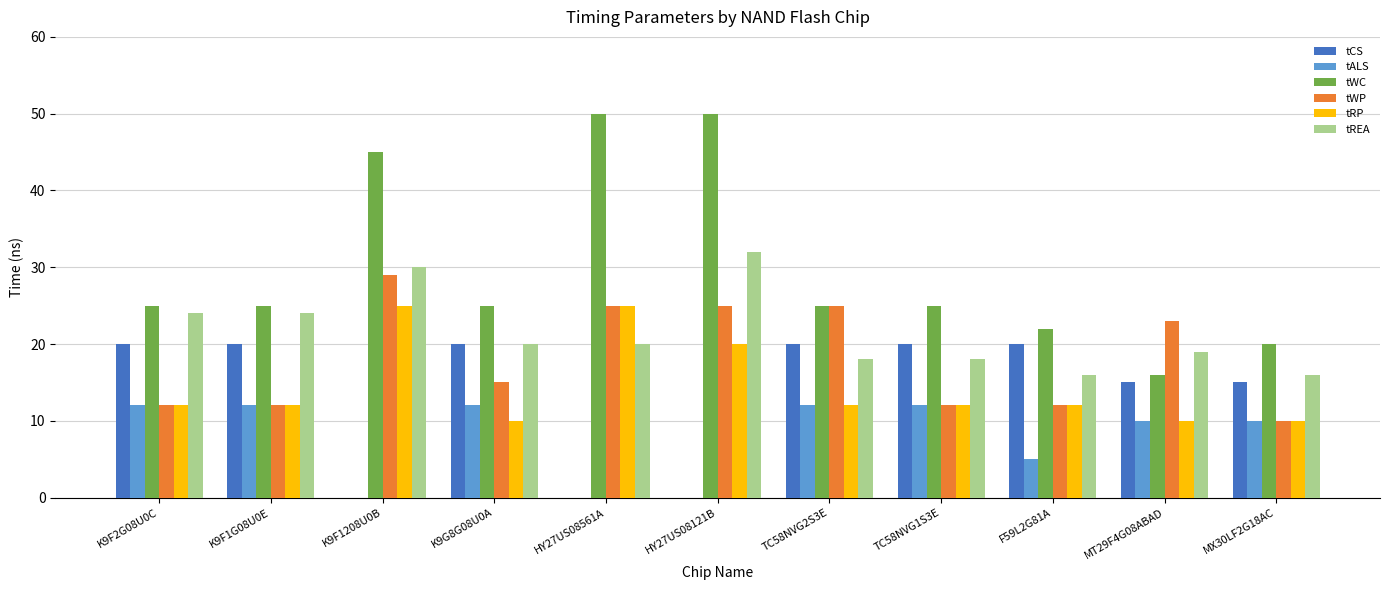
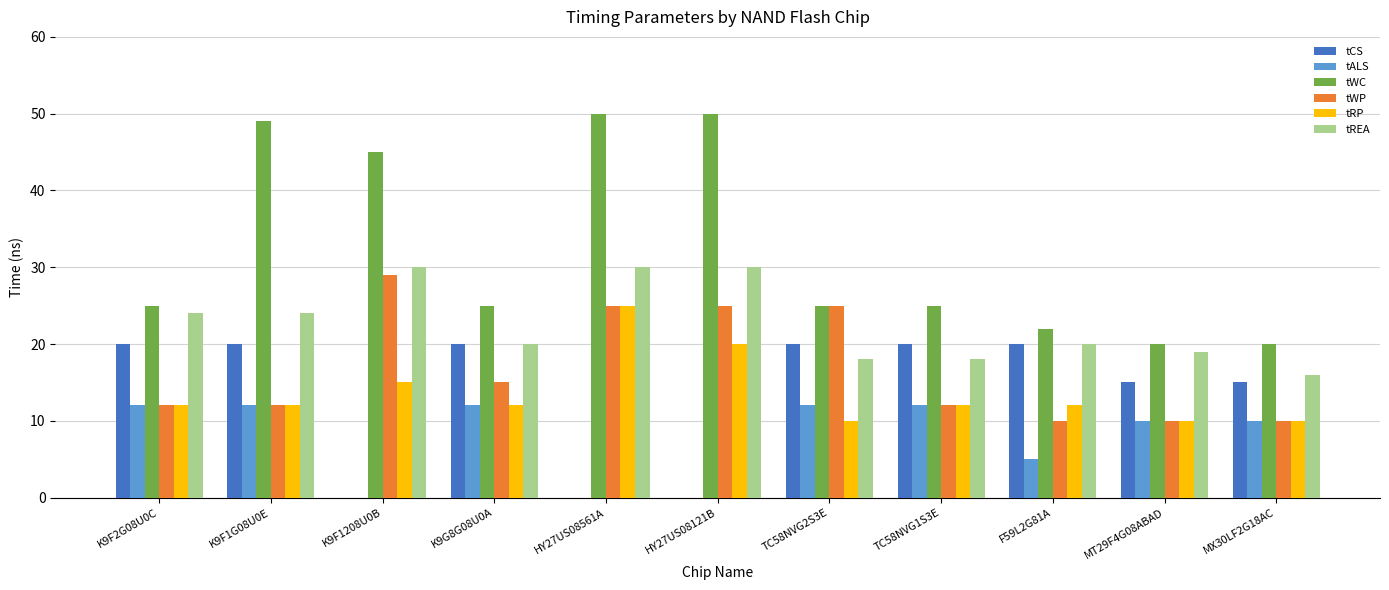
  {
    "tWC": {
      "K9F2G08U0C": 25,
-     "K9F1G08U0E": 25,
+     "K9F1G08U0E": 49,
      "K9F1208U0B": 45,
      "K9G8G08U0A": 25,
      "HY27US08561A": 50,
      "HY27US08121B": 50,
      "TC58NVG2S3E": 25,
      "TC58NVG1S3E": 25,
      "F59L2G81A": 22,
-     "MT29F4G08ABAD": 16,
+     "MT29F4G08ABAD": 20,
      "MX30LF2G18AC": 20
    },
    "tWP": {
      "K9F2G08U0C": 12,
      "K9F1G08U0E": 12,
      "K9F1208U0B": 29,
      "K9G8G08U0A": 15,
      "HY27US08561A": 25,
      "HY27US08121B": 25,
      "TC58NVG2S3E": 25,
      "TC58NVG1S3E": 12,
-     "F59L2G81A": 12,
-     "MT29F4G08ABAD": 23,
+     "F59L2G81A": 10,
+     "MT29F4G08ABAD": 10,
      "MX30LF2G18AC": 10
    },
    "tRP": {
      "K9F2G08U0C": 12,
      "K9F1G08U0E": 12,
-     "K9F1208U0B": 25,
-     "K9G8G08U0A": 10,
+     "K9F1208U0B": 15,
+     "K9G8G08U0A": 12,
      "HY27US08561A": 25,
      "HY27US08121B": 20,
-     "TC58NVG2S3E": 12,
+     "TC58NVG2S3E": 10,
      "TC58NVG1S3E": 12,
      "F59L2G81A": 12,
      "MT29F4G08ABAD": 10,
      "MX30LF2G18AC": 10
    },
    "tREA": {
      "K9F2G08U0C": 24,
      "K9F1G08U0E": 24,
      "K9F1208U0B": 30,
      "K9G8G08U0A": 20,
-     "HY27US08561A": 20,
-     "HY27US08121B": 32,
+     "HY27US08561A": 30,
+     "HY27US08121B": 30,
      "TC58NVG2S3E": 18,
      "TC58NVG1S3E": 18,
-     "F59L2G81A": 16,
+     "F59L2G81A": 20,
      "MT29F4G08ABAD": 19,
      "MX30LF2G18AC": 16
    }
  }
